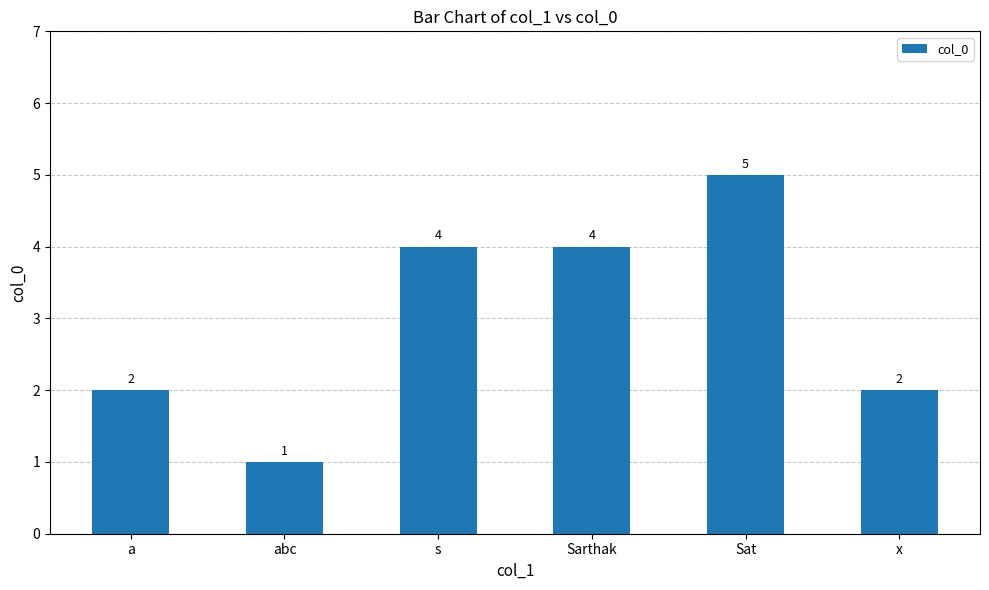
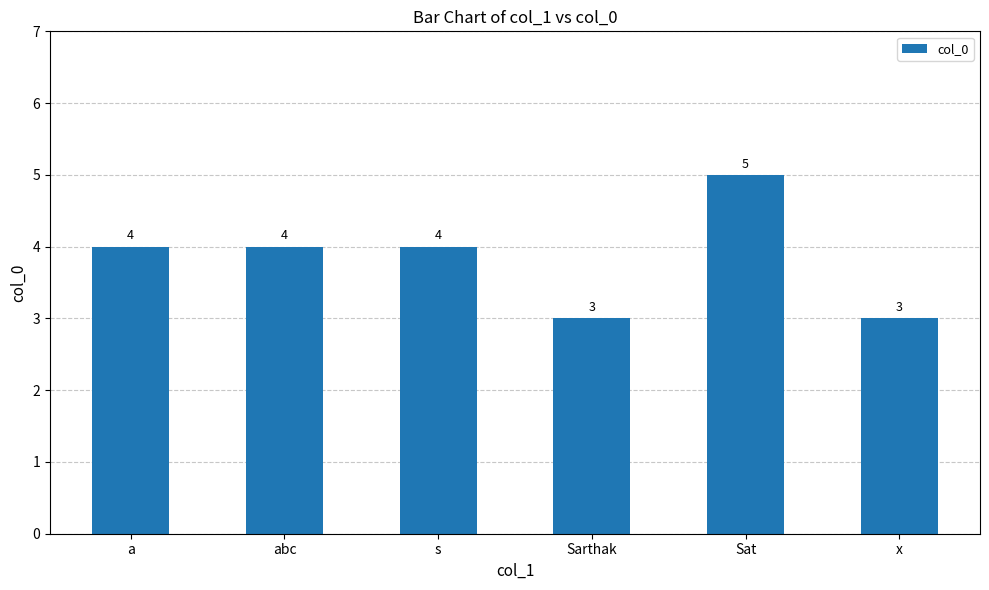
  {
-   "a": 2,
-   "abc": 1,
+   "a": 4,
+   "abc": 4,
    "s": 4,
-   "Sarthak": 4,
+   "Sarthak": 3,
    "Sat": 5,
-   "x": 2
+   "x": 3
  }
